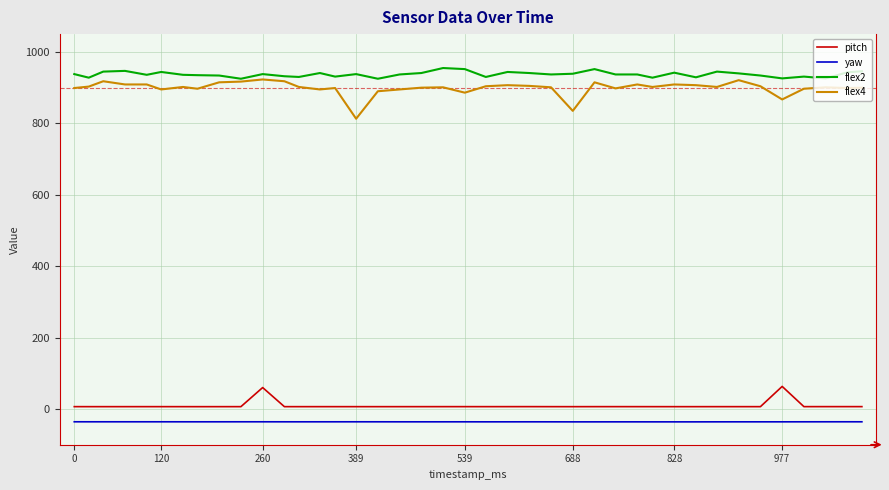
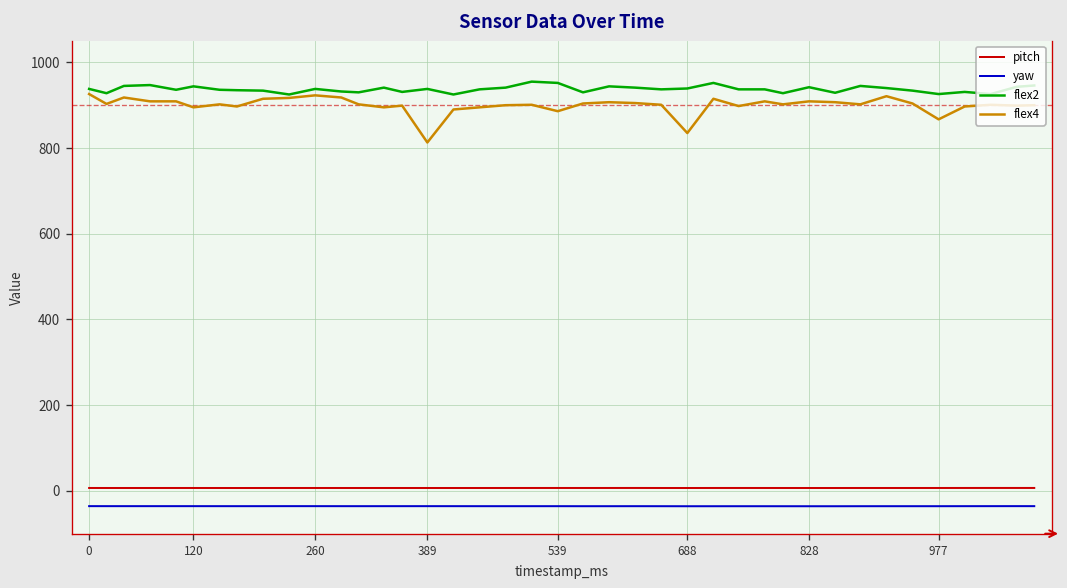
  {
    "pitch": {
      "0": 10,
      "120": 10,
-     "260": 60,
+     "260": 10,
      "389": 10,
      "539": 10,
      "688": 10,
      "828": 10,
-     "977": 60
+     "977": 10
    },
    "yaw": {
      "0": -40,
      "120": -40,
      "260": -40,
      "389": -40,
      "539": -40,
      "688": -40,
      "828": -40,
      "977": -40
    },
    "flex2": {
      "0": 940,
      "120": 940,
      "260": 940,
      "389": 940,
      "539": 950,
      "688": 940,
      "828": 940,
      "977": 930
    },
    "flex4": {
-     "0": 900,
+     "0": 930,
      "120": 900,
      "260": 920,
      "389": 810,
      "539": 890,
      "688": 840,
      "828": 910,
      "977": 870
    }
  }
